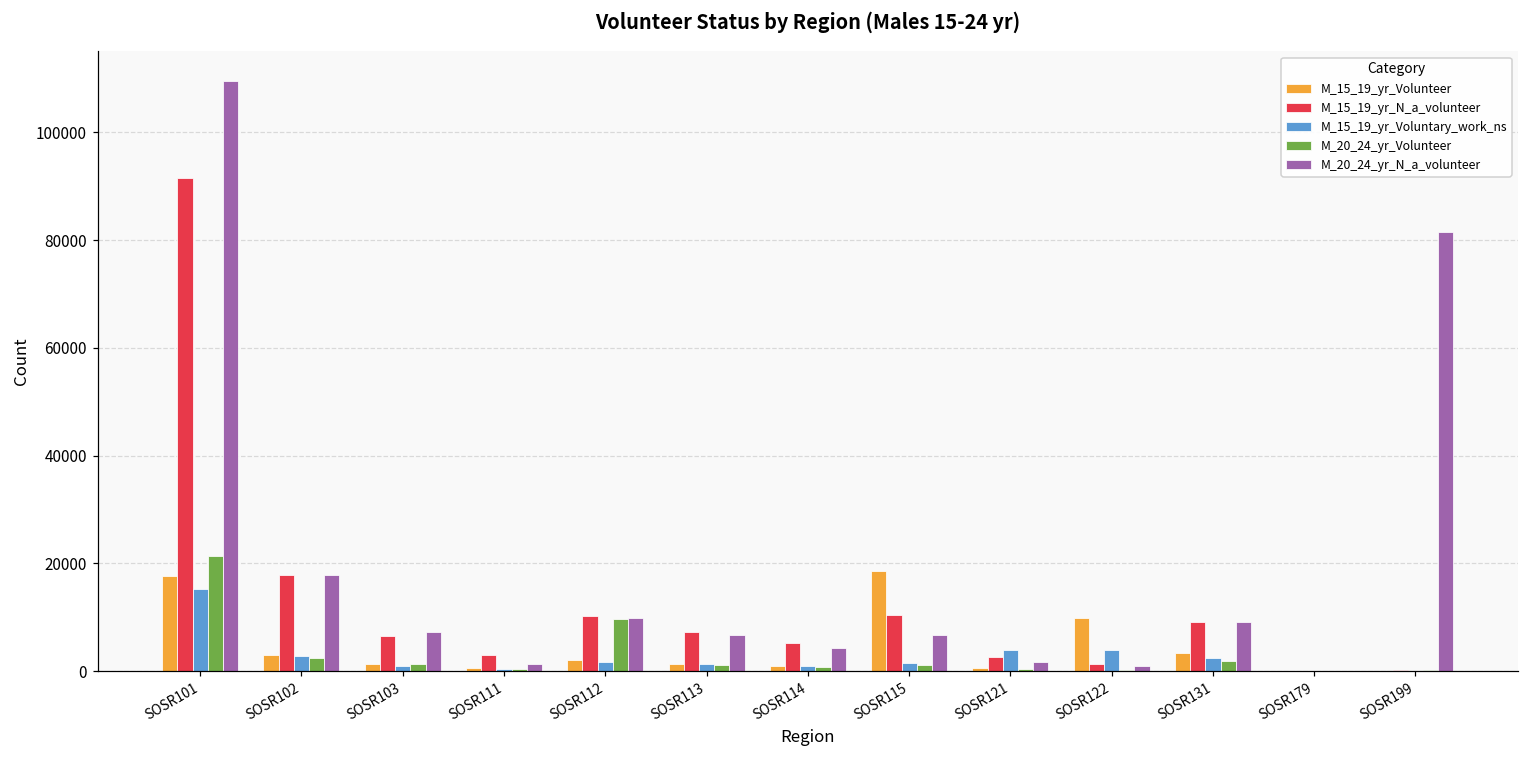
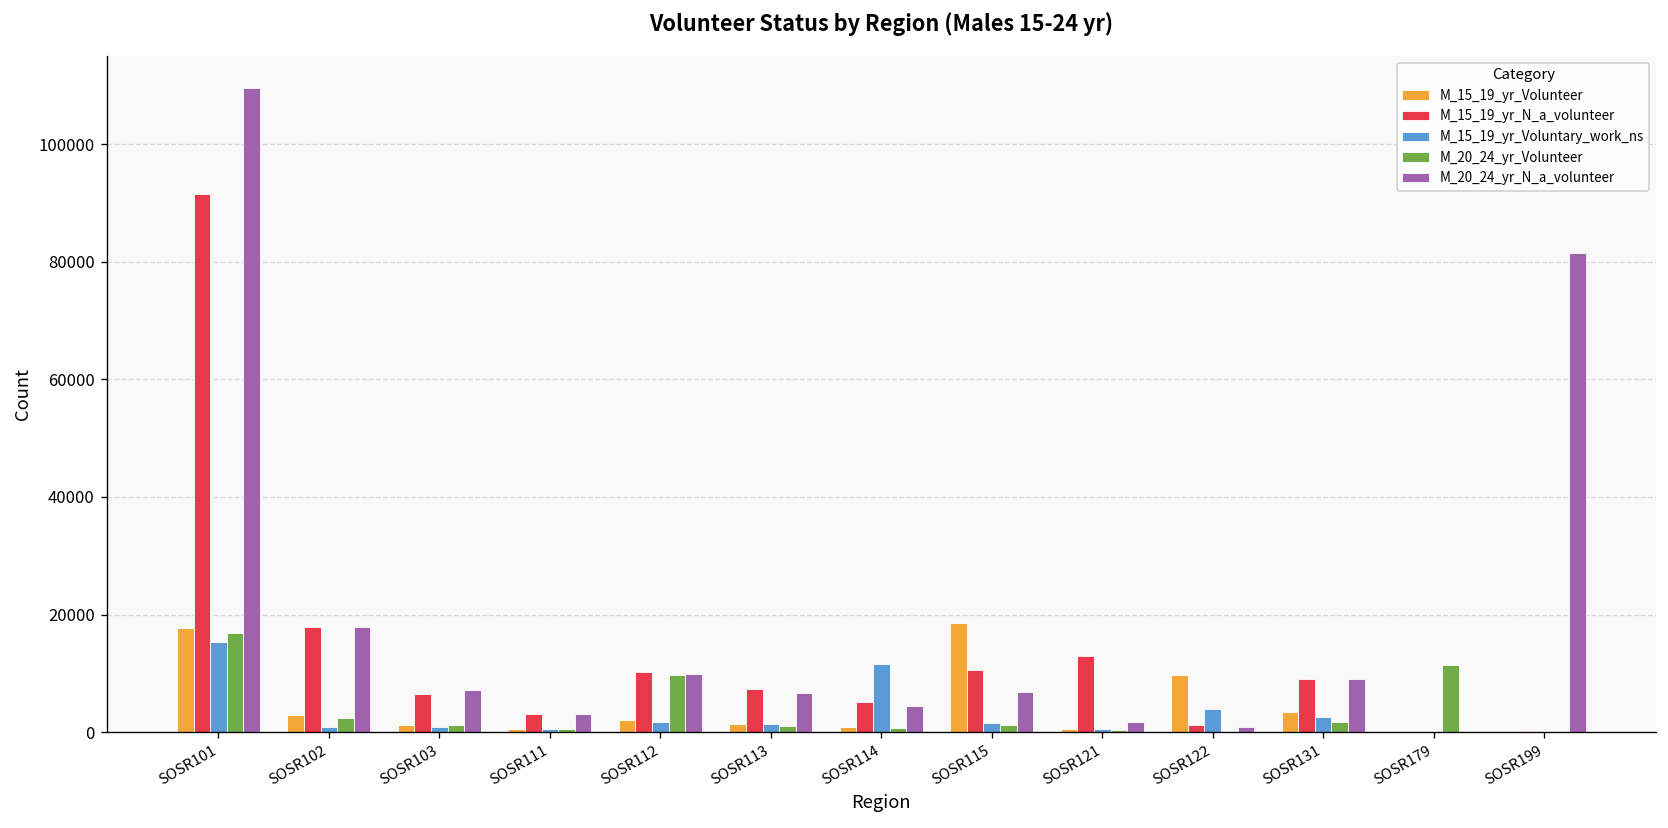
  {
    "M_15_19_yr_Volunteer": {
      "SOSR101": 18000,
      "SOSR102": 3000,
      "SOSR103": 1000,
      "SOSR111": 1000,
      "SOSR112": 2000,
      "SOSR113": 1000,
      "SOSR114": 1000,
      "SOSR115": 19000,
      "SOSR122": 10000,
      "SOSR131": 3000,
      "SOSR179": 0
    },
    "M_15_19_yr_N_a_volunteer": {
      "SOSR101": 92000,
      "SOSR102": 18000,
      "SOSR103": 6000,
      "SOSR111": 3000,
      "SOSR112": 10000,
      "SOSR113": 7000,
      "SOSR114": 5000,
      "SOSR115": 10000,
-     "SOSR121": 3000,
+     "SOSR121": 13000,
      "SOSR122": 1000,
      "SOSR131": 9000,
      "SOSR179": 0
    },
    "M_15_19_yr_Voluntary_work_ns": {
      "SOSR101": 15000,
-     "SOSR102": 3000,
+     "SOSR102": 1000,
      "SOSR103": 1000,
      "SOSR112": 2000,
      "SOSR113": 1000,
-     "SOSR114": 1000,
+     "SOSR114": 12000,
      "SOSR115": 2000,
-     "SOSR121": 4000,
+     "SOSR121": 0,
      "SOSR122": 4000,
      "SOSR131": 3000,
      "SOSR179": 0
    },
    "M_20_24_yr_Volunteer": {
-     "SOSR101": 21000,
+     "SOSR101": 17000,
      "SOSR102": 2000,
      "SOSR103": 1000,
      "SOSR112": 10000,
      "SOSR113": 1000,
      "SOSR114": 1000,
      "SOSR115": 1000,
      "SOSR131": 2000,
-     "SOSR179": 0
+     "SOSR179": 11000
    },
    "M_20_24_yr_N_a_volunteer": {
      "SOSR101": 110000,
      "SOSR102": 18000,
      "SOSR103": 7000,
-     "SOSR111": 1000,
+     "SOSR111": 3000,
      "SOSR112": 10000,
      "SOSR113": 7000,
      "SOSR114": 4000,
      "SOSR115": 7000,
      "SOSR121": 2000,
      "SOSR122": 1000,
      "SOSR131": 9000,
      "SOSR199": 82000
    }
  }
